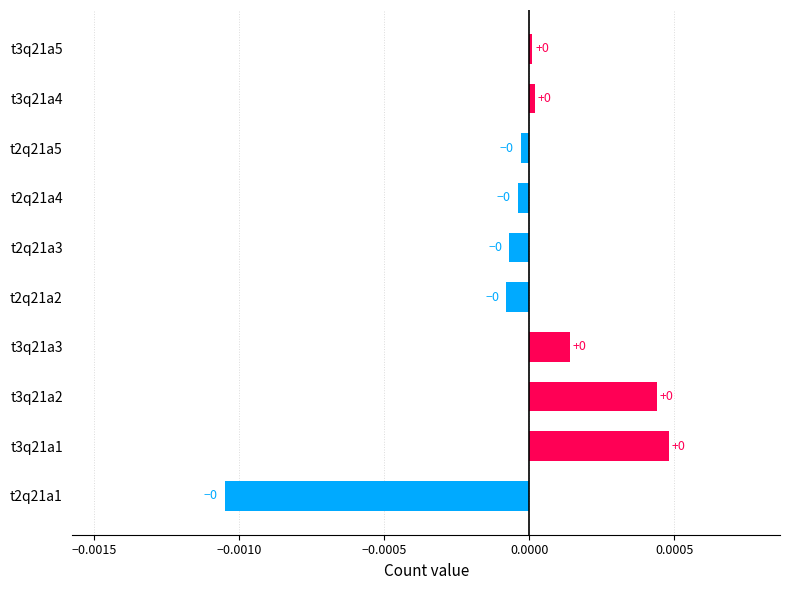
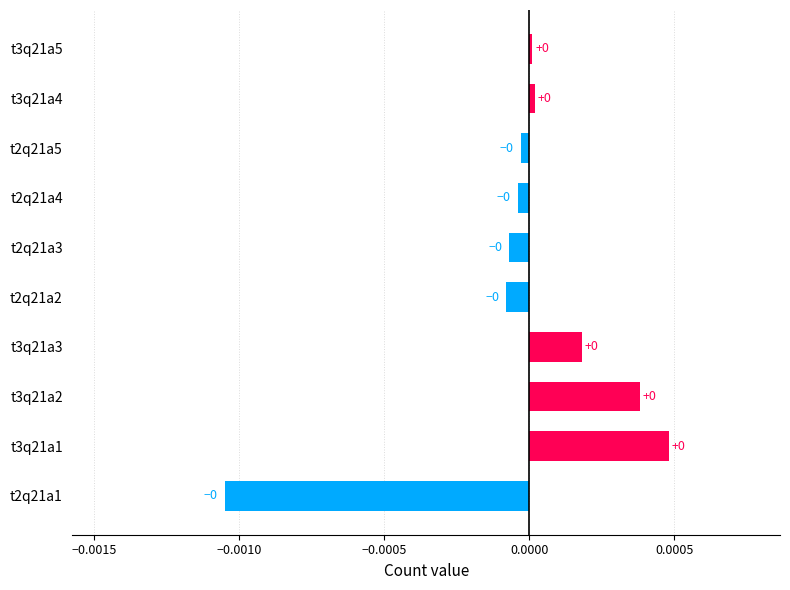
  {
-   "t3q21a3": 0.00014,
-   "t3q21a2": 0.00044
+   "t3q21a3": 0.00018,
+   "t3q21a2": 0.00038
  }
